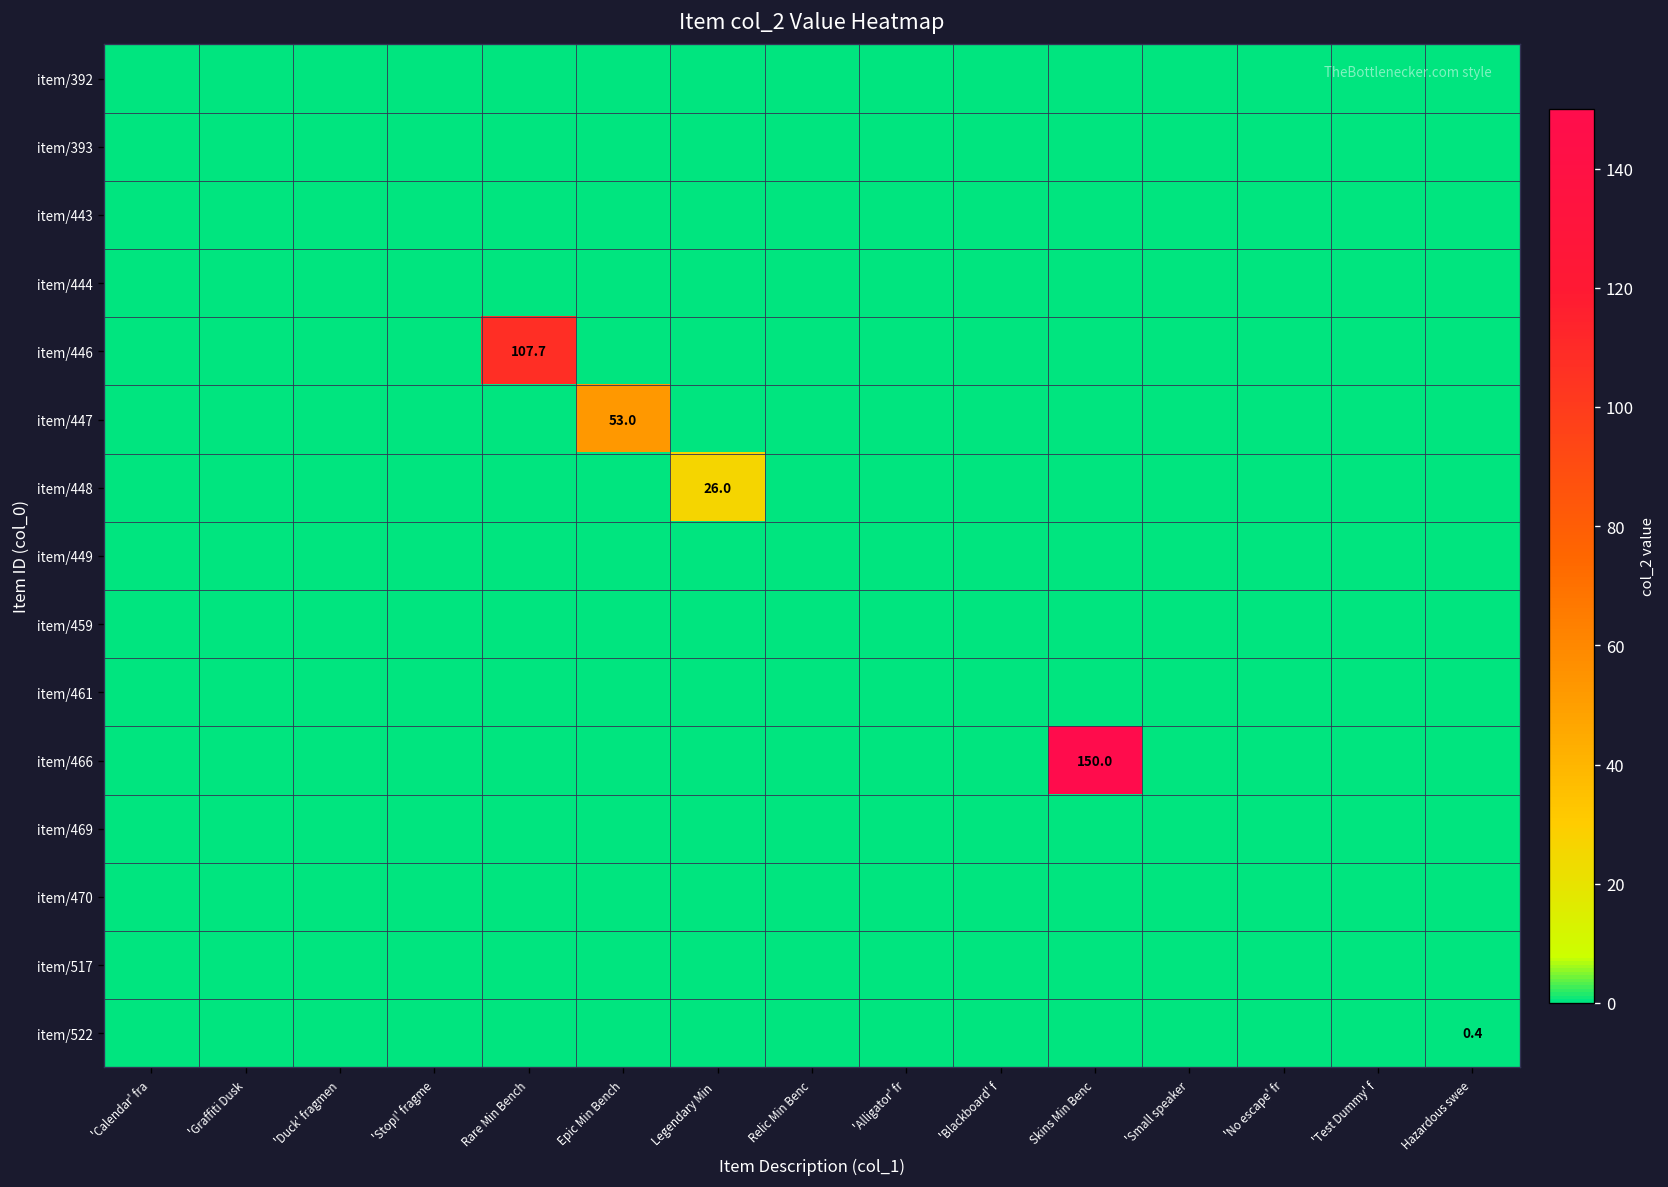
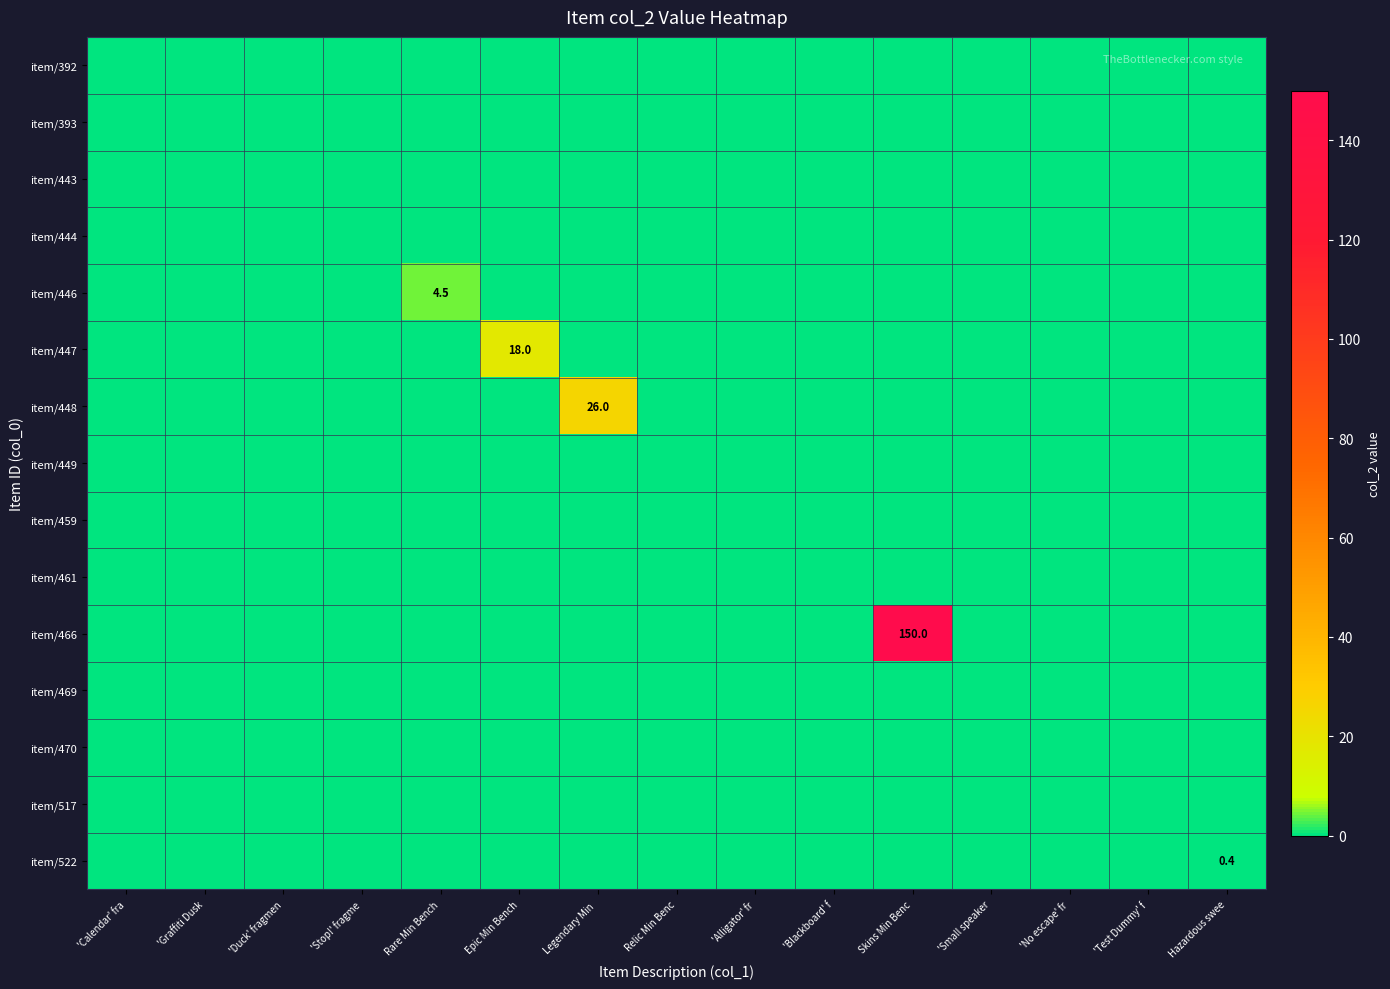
  {
    "item/446": {
-     "Rare Min Bench": 107.7
+     "Rare Min Bench": 4.5
    },
    "item/447": {
-     "Epic Min Bench": 53.0
+     "Epic Min Bench": 18.0
    },
    "item/448": {
      "Legendary Min": 26.0
    },
    "item/466": {
      "Skins Min Benc": 150.0
    },
    "item/522": {
      "Hazardous swee": 0.4
    }
  }
